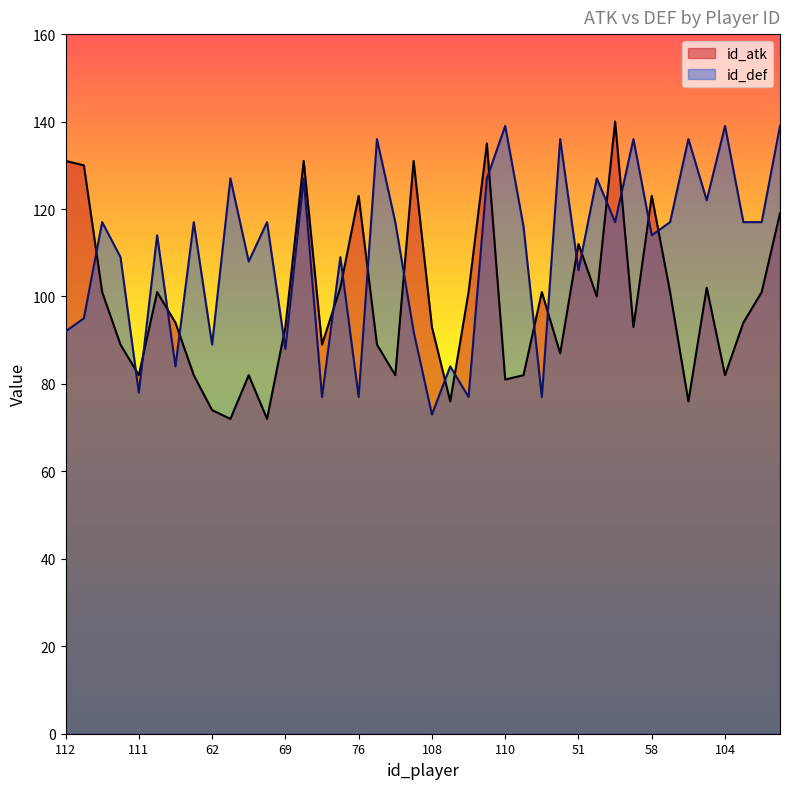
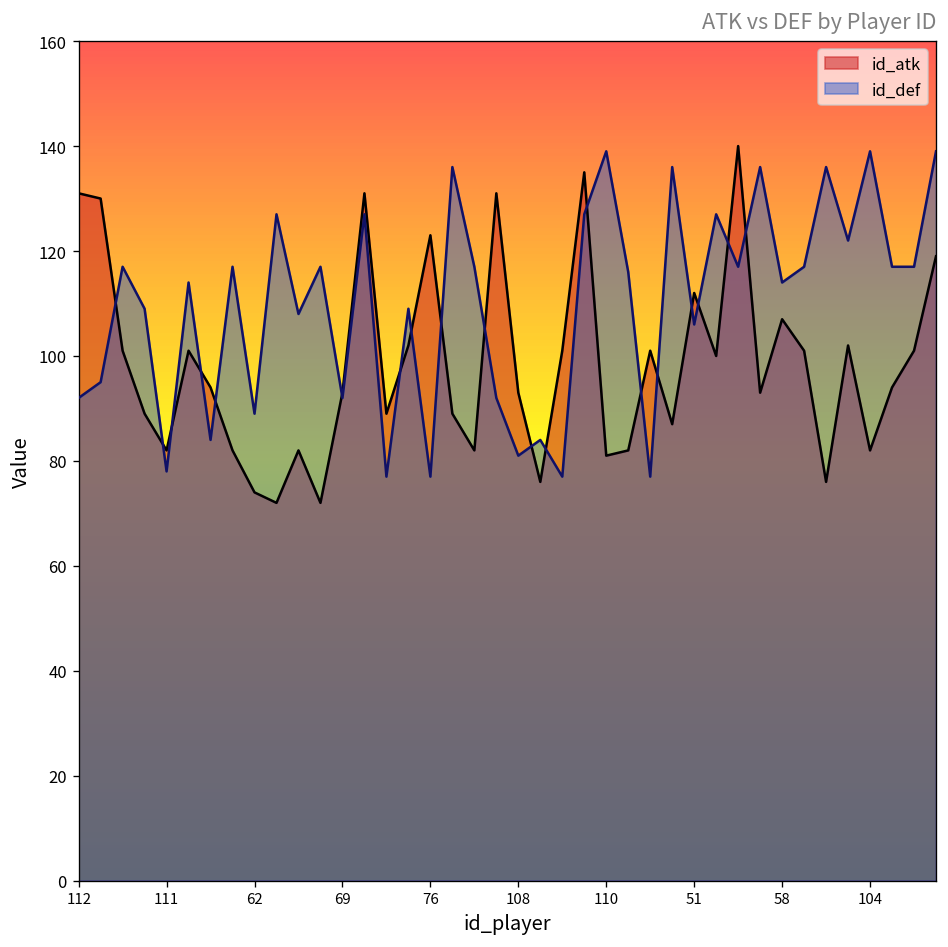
  {
    "id_atk": {
      "112": 131,
      "111": 82,
      "62": 74,
      "69": 93,
      "76": 123,
      "108": 93,
      "110": 81,
      "51": 112,
-     "58": 123,
+     "58": 107,
      "104": 82
    },
    "id_def": {
      "112": 92,
      "111": 78,
      "62": 89,
-     "69": 88,
+     "69": 92,
      "76": 77,
-     "108": 73,
+     "108": 81,
      "110": 139,
      "51": 106,
      "58": 114,
      "104": 139
    }
  }
